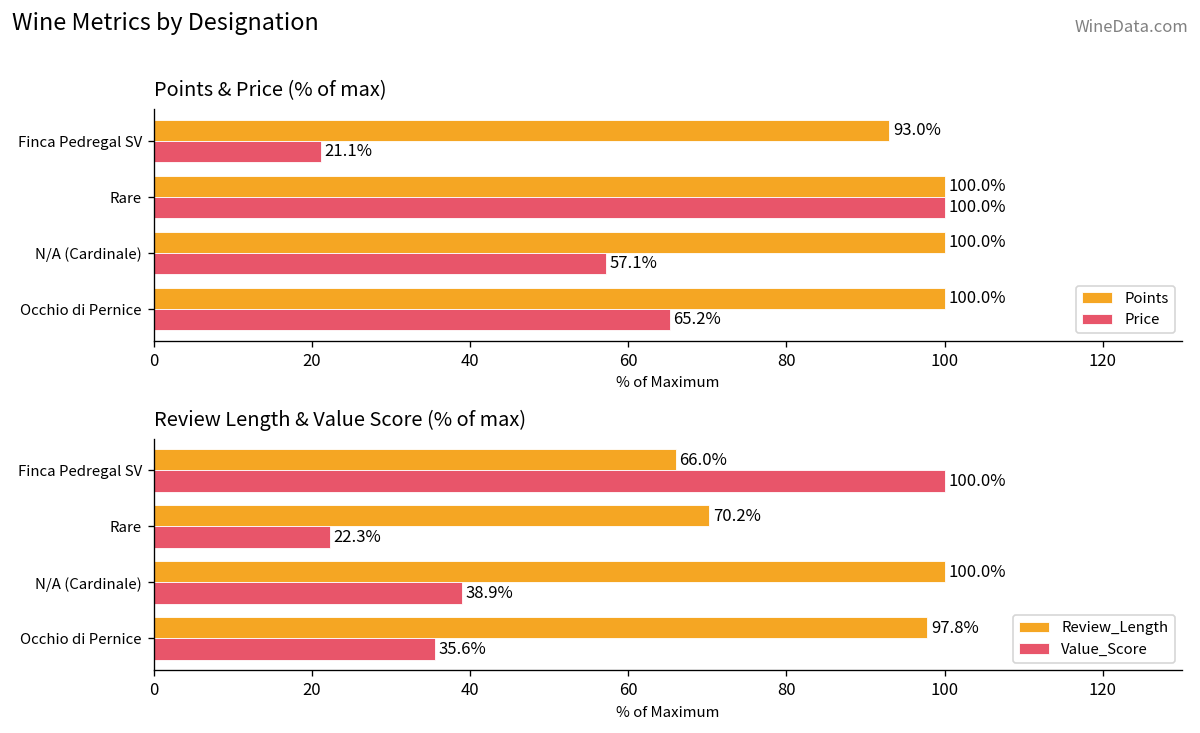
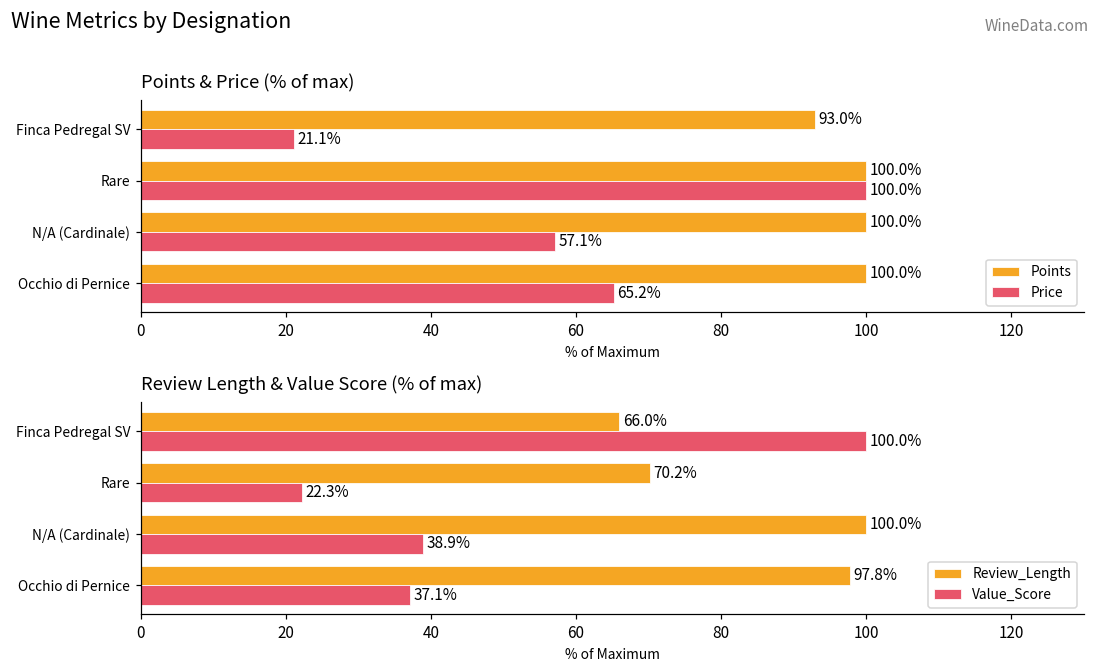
  {
    "Points & Price (% of max)": {
      "Points": {
        "Finca Pedregal SV": "93.0%",
        "Rare": "100.0%",
        "N/A (Cardinale)": "100.0%",
        "Occhio di Pernice": "100.0%"
      },
      "Price": {
        "Finca Pedregal SV": "21.1%",
        "Rare": "100.0%",
        "N/A (Cardinale)": "57.1%",
        "Occhio di Pernice": "65.2%"
      }
    },
    "Review Length & Value Score (% of max)": {
      "Review_Length": {
        "Finca Pedregal SV": "66.0%",
        "Rare": "70.2%",
        "N/A (Cardinale)": "100.0%",
        "Occhio di Pernice": "97.8%"
      },
      "Value_Score": {
        "Finca Pedregal SV": "100.0%",
        "Rare": "22.3%",
        "N/A (Cardinale)": "38.9%",
-       "Occhio di Pernice": "35.6%"
+       "Occhio di Pernice": "37.1%"
      }
    }
  }
